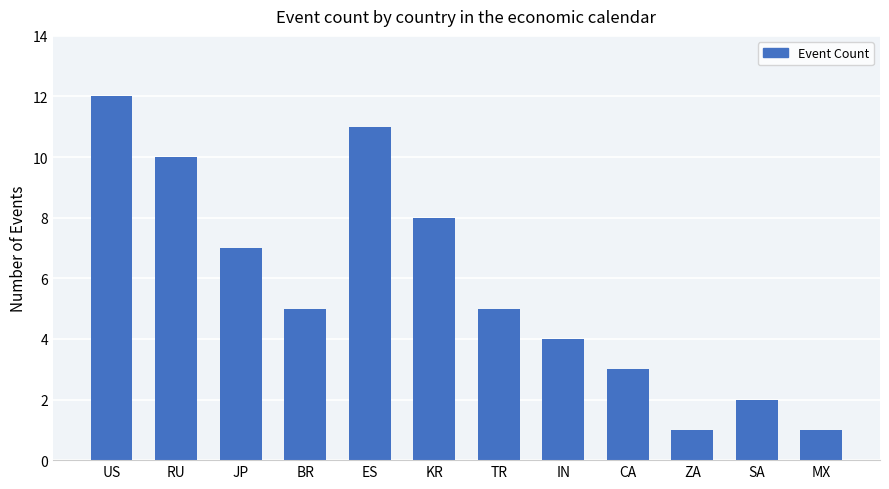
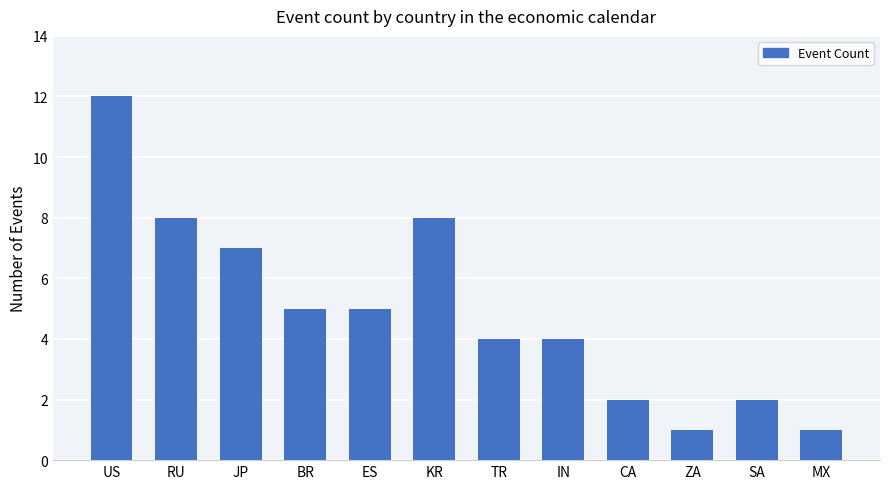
  {
    "US": 12,
-   "RU": 10,
+   "RU": 8,
    "JP": 7,
    "BR": 5,
-   "ES": 11,
+   "ES": 5,
    "KR": 8,
-   "TR": 5,
+   "TR": 4,
    "IN": 4,
-   "CA": 3,
+   "CA": 2,
    "ZA": 1,
    "SA": 2,
    "MX": 1
  }
